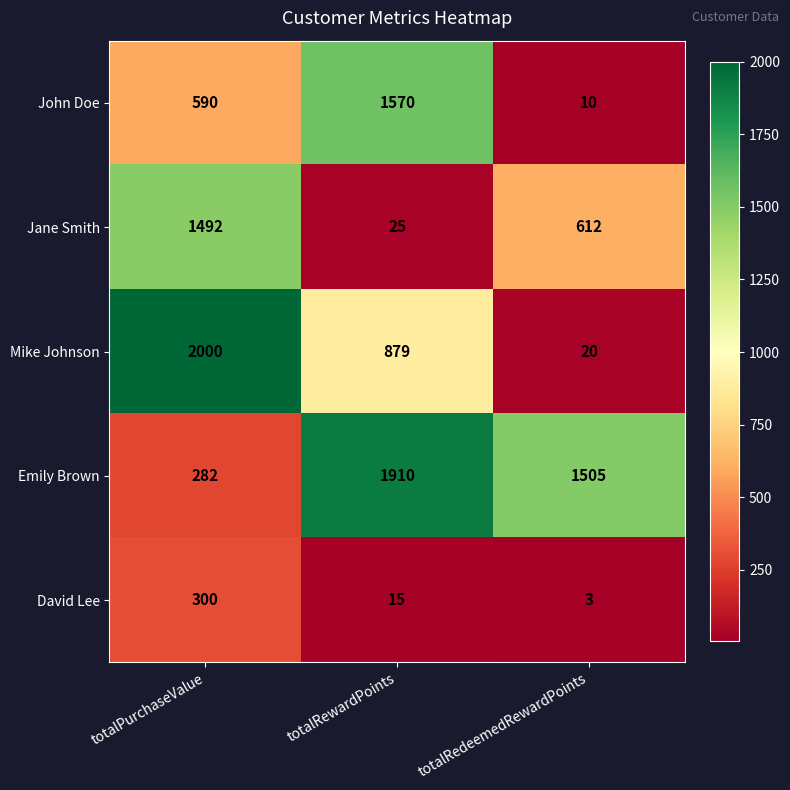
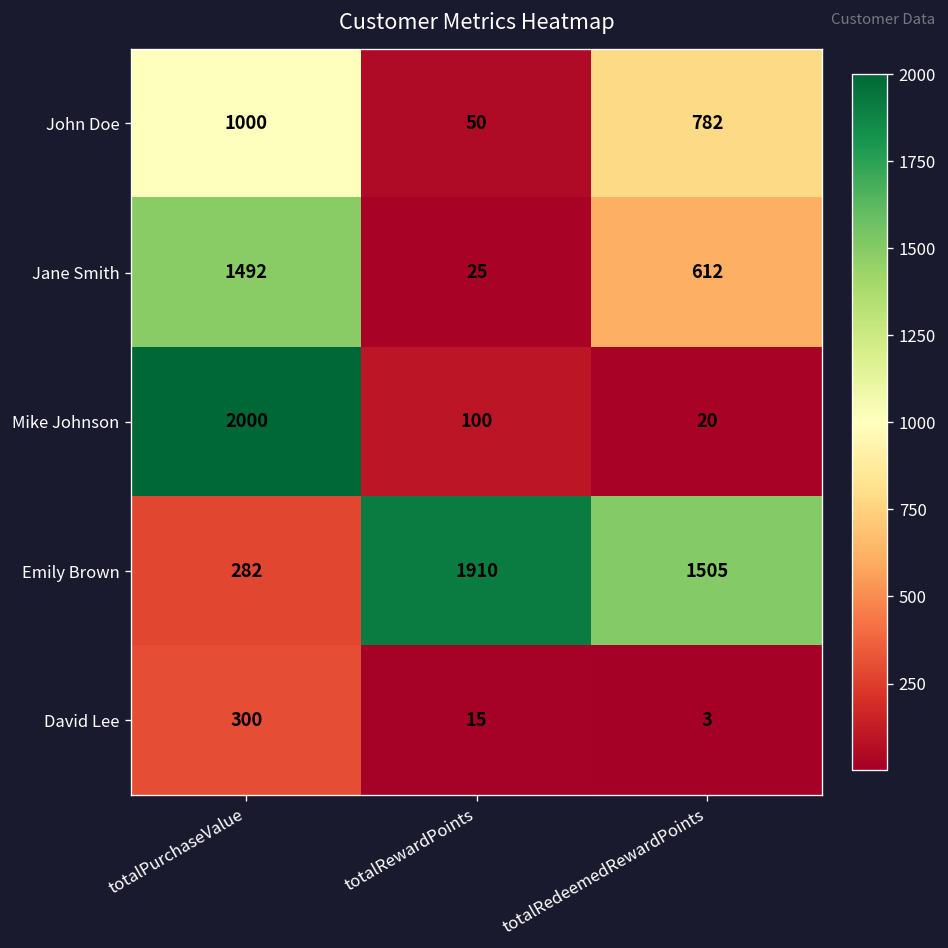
  {
    "John Doe": {
-     "totalPurchaseValue": 590,
-     "totalRewardPoints": 1570,
-     "totalRedeemedRewardPoints": 10
+     "totalPurchaseValue": 1000,
+     "totalRewardPoints": 50,
+     "totalRedeemedRewardPoints": 782
    },
    "Jane Smith": {
      "totalPurchaseValue": 1492,
      "totalRewardPoints": 25,
      "totalRedeemedRewardPoints": 612
    },
    "Mike Johnson": {
      "totalPurchaseValue": 2000,
-     "totalRewardPoints": 879,
+     "totalRewardPoints": 100,
      "totalRedeemedRewardPoints": 20
    },
    "Emily Brown": {
      "totalPurchaseValue": 282,
      "totalRewardPoints": 1910,
      "totalRedeemedRewardPoints": 1505
    },
    "David Lee": {
      "totalPurchaseValue": 300,
      "totalRewardPoints": 15,
      "totalRedeemedRewardPoints": 3
    }
  }
